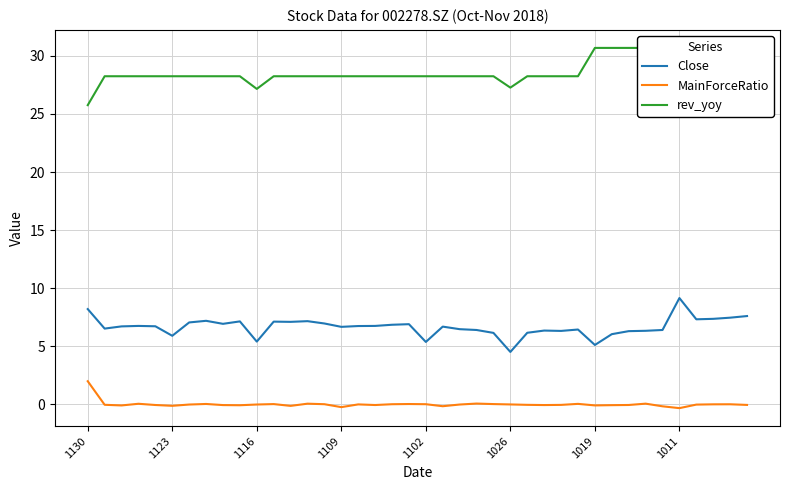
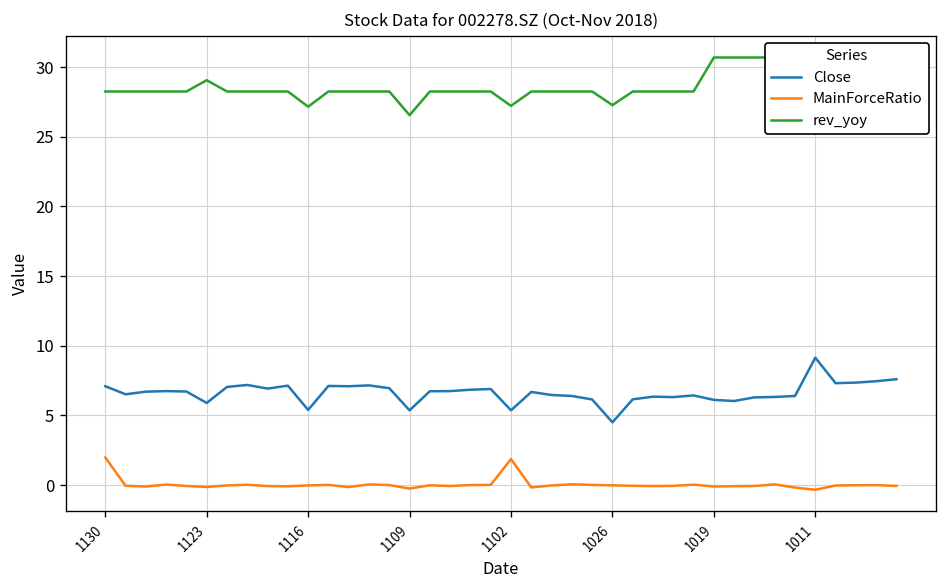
  {
    "Close": {
-     "1130": 8.2,
+     "1130": 7.1,
      "1123": 5.9,
      "1116": 5.4,
-     "1109": 6.7,
+     "1109": 5.4,
      "1102": 5.4,
      "1026": 4.5,
-     "1019": 5.1,
+     "1019": 6.1,
      "1011": 9.2
    },
    "MainForceRatio": {
      "1130": 2.0,
      "1123": -0.1,
      "1116": 0.0,
      "1109": -0.2,
-     "1102": 0.0,
+     "1102": 1.9,
      "1026": 0.0,
      "1019": -0.1,
      "1011": -0.3
    },
    "rev_yoy": {
-     "1130": 25.8,
-     "1123": 28.3,
+     "1130": 28.3,
+     "1123": 29.1,
      "1116": 27.2,
-     "1109": 28.3,
-     "1102": 28.3,
+     "1109": 26.6,
+     "1102": 27.2,
      "1026": 27.3,
      "1019": 30.7
    }
  }
